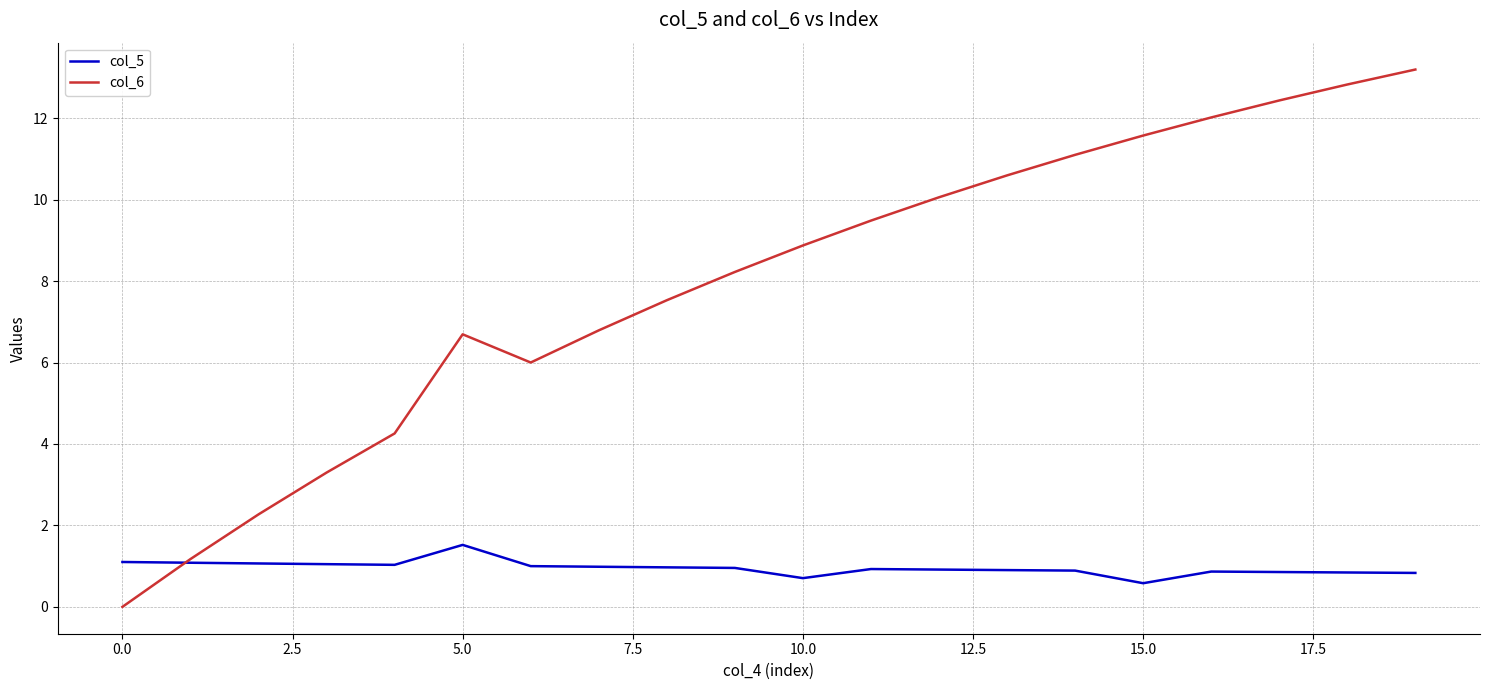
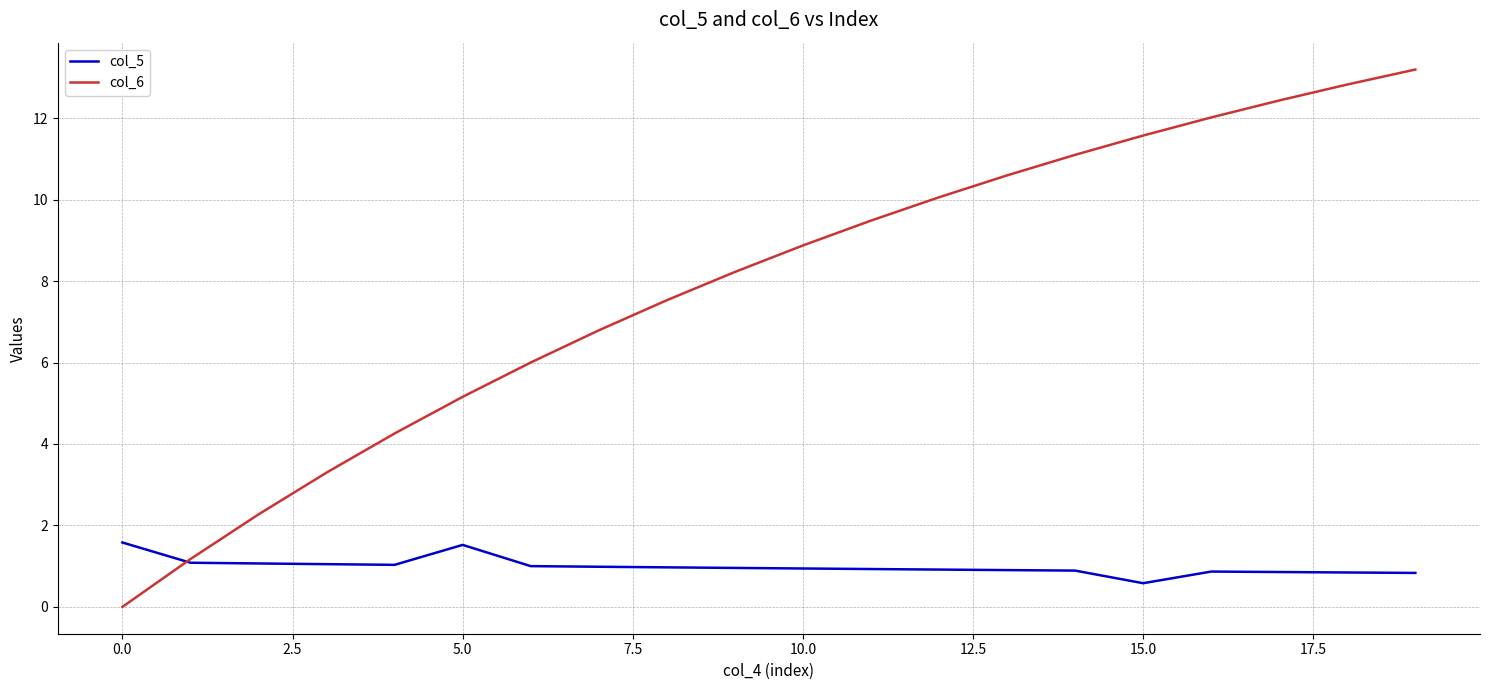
  {
    "col_5": {
-     "0.0": 1.1,
+     "0.0": 1.6,
      "5.0": 1.5,
-     "10.0": 0.7,
+     "10.0": 0.9,
      "15.0": 0.6
    },
    "col_6": {
      "0.0": 0.0,
-     "5.0": 6.7,
+     "5.0": 5.2,
      "10.0": 8.9,
      "15.0": 11.6
    }
  }
